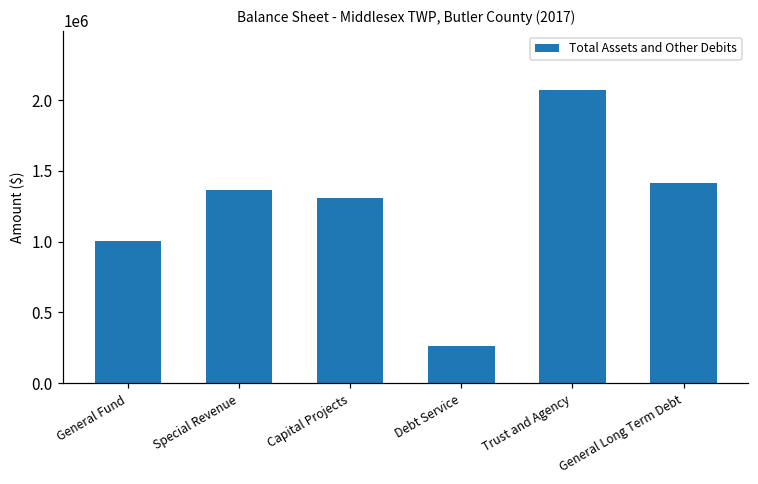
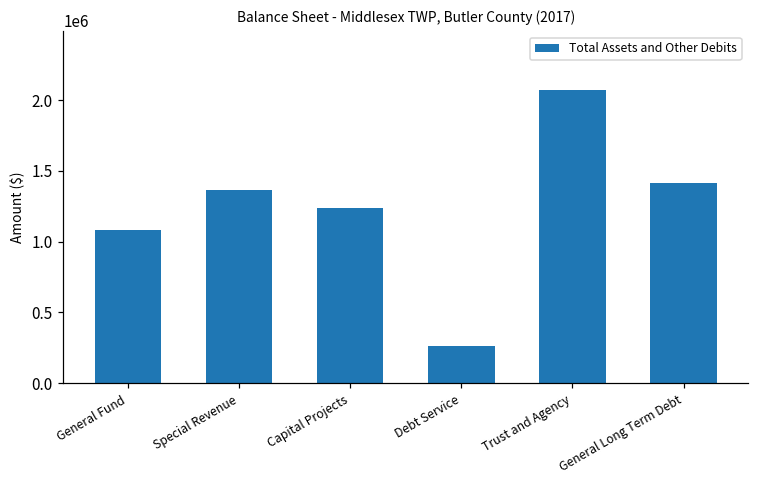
  {
-   "General Fund": 1000000,
+   "General Fund": 1080000,
    "Special Revenue": 1370000,
-   "Capital Projects": 1310000,
+   "Capital Projects": 1240000,
    "Debt Service": 260000,
    "Trust and Agency": 2070000,
    "General Long Term Debt": 1420000
  }
